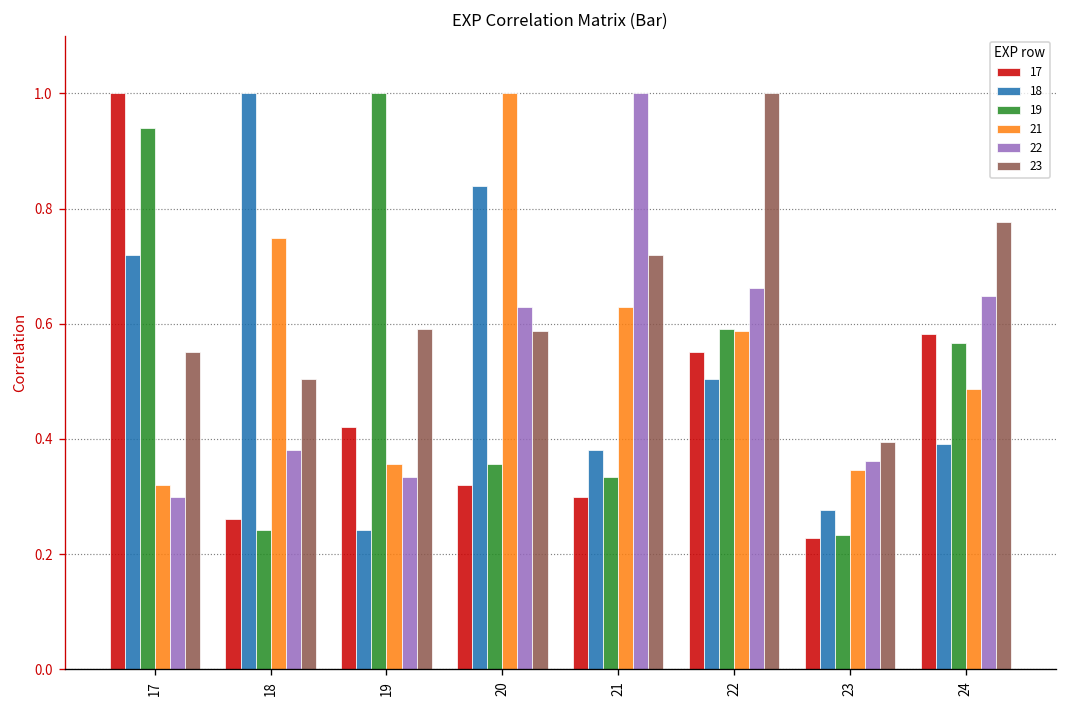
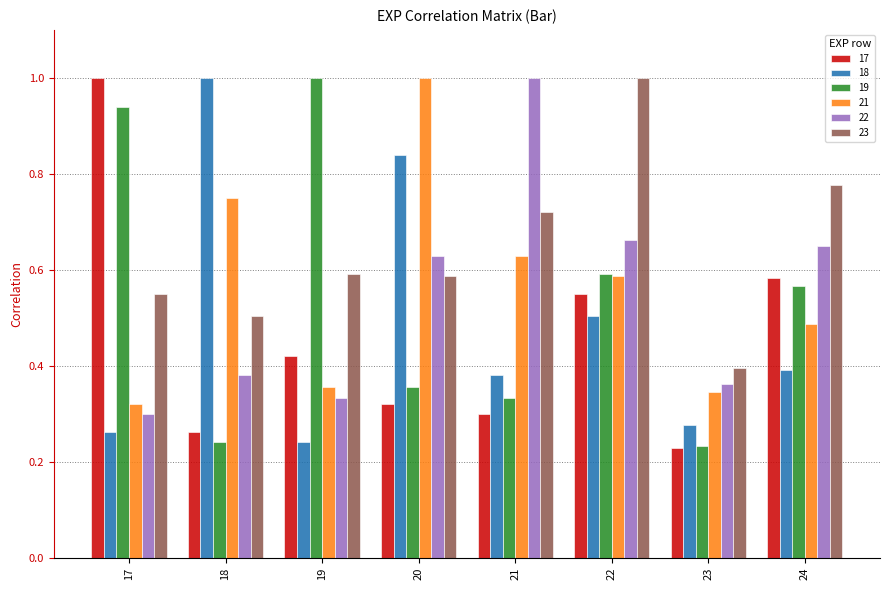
  {
    "17": {
      "17": 1.00,
      "18": 0.26,
      "19": 0.42,
      "20": 0.32,
      "21": 0.30,
      "22": 0.55,
      "23": 0.23,
      "24": 0.58
    },
    "18": {
-     "17": 0.72,
+     "17": 0.26,
      "18": 1.00,
      "19": 0.24,
      "20": 0.84,
      "21": 0.38,
      "22": 0.50,
      "23": 0.28,
      "24": 0.39
    },
    "19": {
      "17": 0.94,
      "18": 0.24,
      "19": 1.00,
      "20": 0.36,
      "21": 0.33,
      "22": 0.59,
      "23": 0.23,
      "24": 0.57
    },
    "21": {
      "17": 0.32,
      "18": 0.75,
      "19": 0.36,
      "20": 1.00,
      "21": 0.63,
      "22": 0.59,
      "23": 0.35,
      "24": 0.49
    },
    "22": {
      "17": 0.30,
      "18": 0.38,
      "19": 0.33,
      "20": 0.63,
      "21": 1.00,
      "22": 0.66,
      "23": 0.36,
      "24": 0.65
    },
    "23": {
      "17": 0.55,
      "18": 0.50,
      "19": 0.59,
      "20": 0.59,
      "21": 0.72,
      "22": 1.00,
      "23": 0.39,
      "24": 0.78
    }
  }
